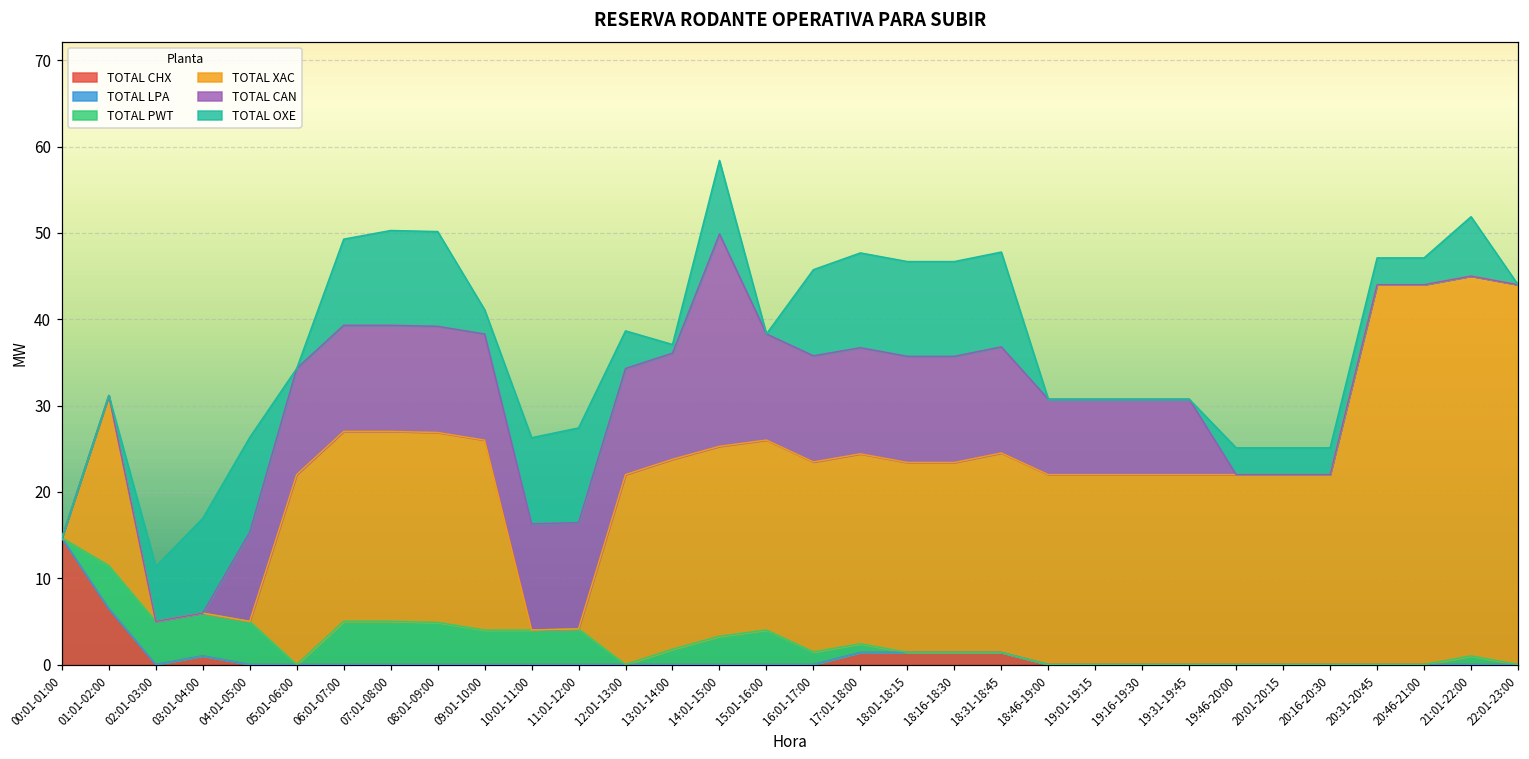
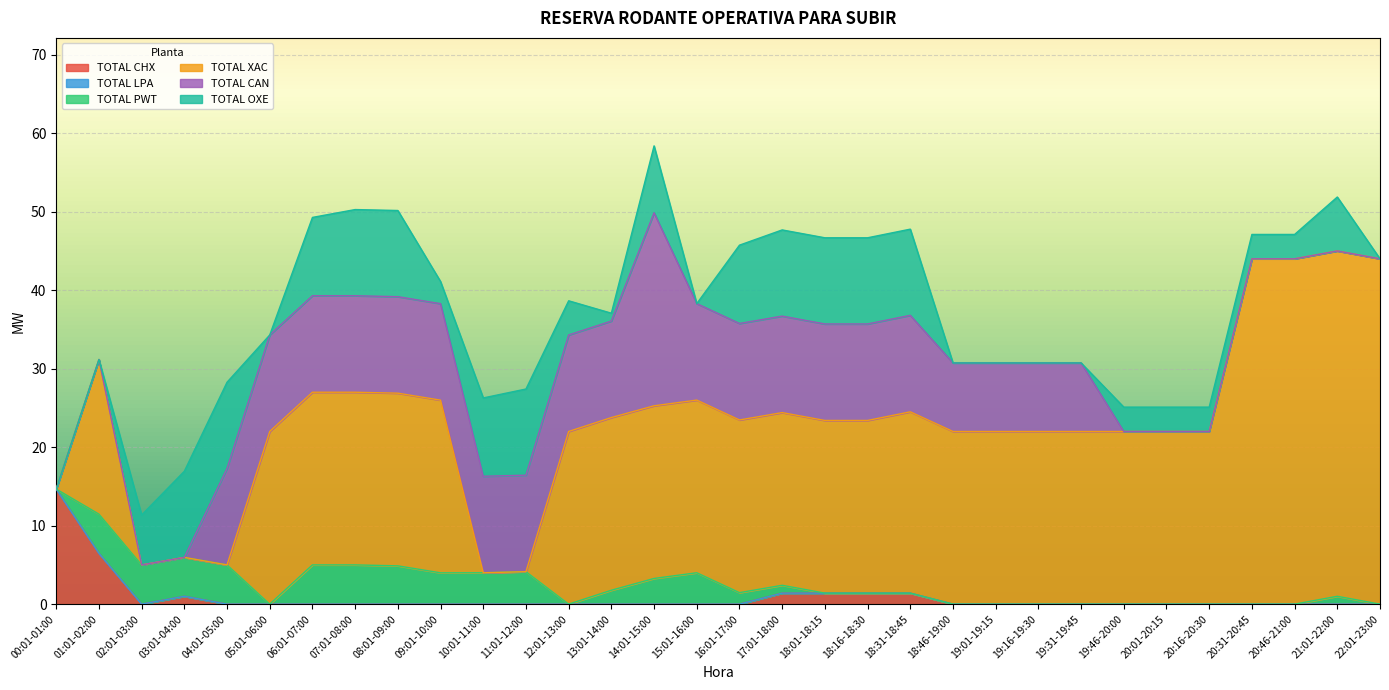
  {
    "TOTAL LPA": {
      "01:01-02:00": 6,
      "02:01-03:00": 0,
      "03:01-04:00": 1,
      "04:01-05:00": 0,
      "06:01-07:00": 0,
      "07:01-08:00": 0,
      "08:01-09:00": 0,
      "09:01-10:00": 0,
      "10:01-11:00": 0,
      "11:01-12:00": 0,
      "13:01-14:00": 0,
      "14:01-15:00": 0,
      "15:01-16:00": 0,
      "16:01-17:00": 0,
      "17:01-18:00": 1,
      "21:01-22:00": 0
    },
    "TOTAL XAC": {
      "05:01-06:00": 22,
      "06:01-07:00": 22,
      "07:01-08:00": 22,
      "08:01-09:00": 22,
      "09:01-10:00": 22,
      "12:01-13:00": 22,
      "13:01-14:00": 22,
      "14:01-15:00": 22,
      "15:01-16:00": 22,
      "16:01-17:00": 22,
      "17:01-18:00": 22,
      "18:01-18:15": 22,
      "18:16-18:30": 22,
      "18:31-18:45": 23,
      "18:46-19:00": 22,
      "19:01-19:15": 22,
      "19:16-19:30": 22,
      "19:31-19:45": 22
    },
    "TOTAL CAN": {
-     "04:01-05:00": 10,
+     "04:01-05:00": 12,
      "06:01-07:00": 12,
      "07:01-08:00": 12,
      "08:01-09:00": 12,
      "09:01-10:00": 12,
      "10:01-11:00": 12,
      "11:01-12:00": 12,
      "12:01-13:00": 12,
      "13:01-14:00": 12,
      "14:01-15:00": 25,
      "16:01-17:00": 12,
      "17:01-18:00": 12,
      "18:01-18:15": 12,
      "18:16-18:30": 12,
      "18:31-18:45": 12
    }
  }
